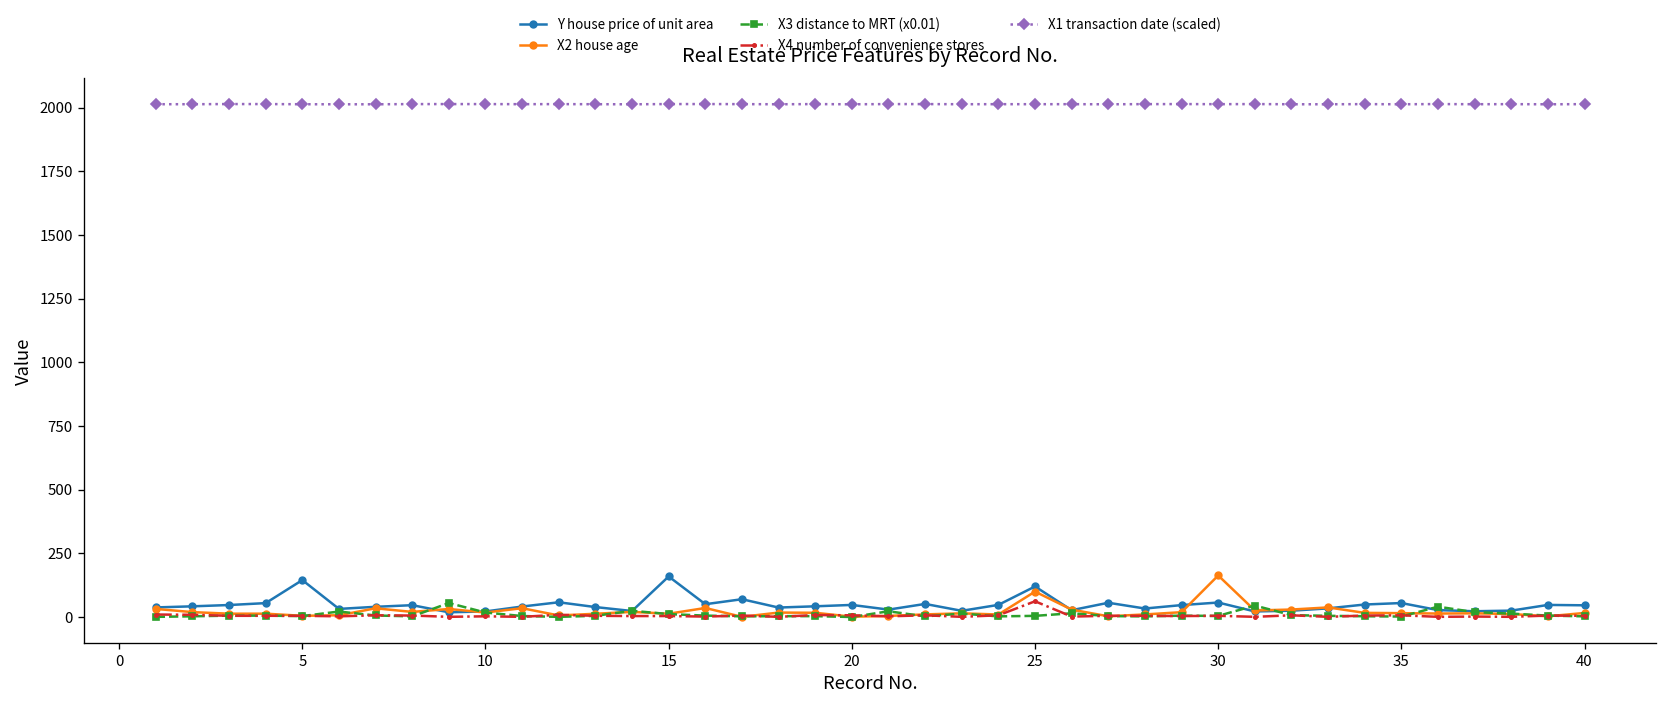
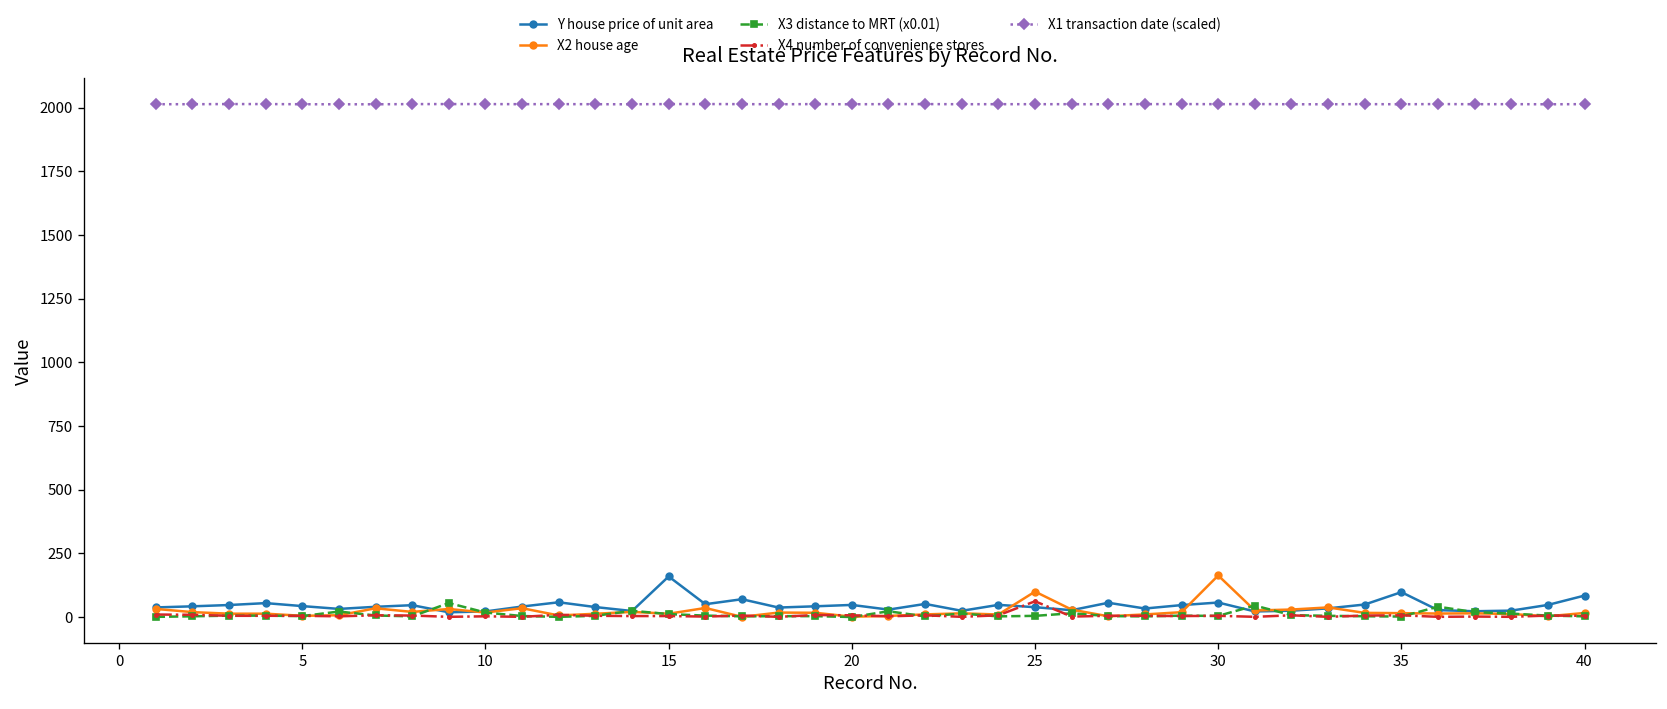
  {
    "Y house price of unit area": {
-     "5": 150,
+     "5": 40,
      "15": 160,
      "20": 50,
-     "25": 120,
+     "25": 40,
      "30": 60,
-     "35": 60,
-     "40": 50
+     "35": 100,
+     "40": 80
    },
    "X2 house age": {
      "25": 100,
      "30": 160
    },
    "X3 distance to MRT (x0.01)": {
      "25": 0
    },
    "X4 number of convenience stores": {
      "10": 0,
      "25": 60
    },
    "X1 transaction date (scaled)": {
      "5": 2010,
      "10": 2010,
      "15": 2010,
      "20": 2010,
      "25": 2010,
      "30": 2010,
      "35": 2010,
      "40": 2010
    }
  }
